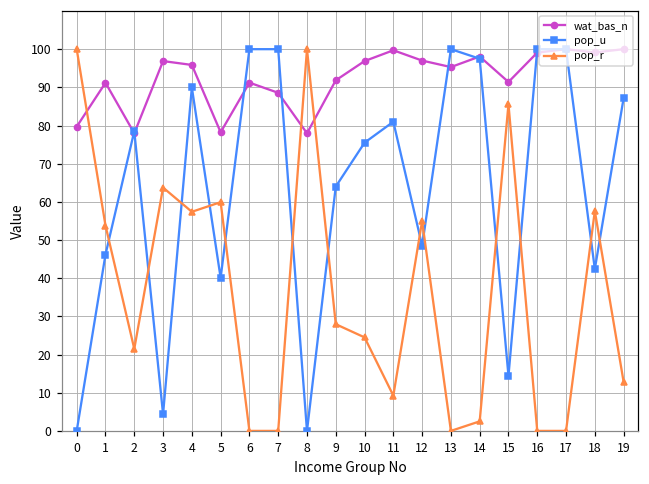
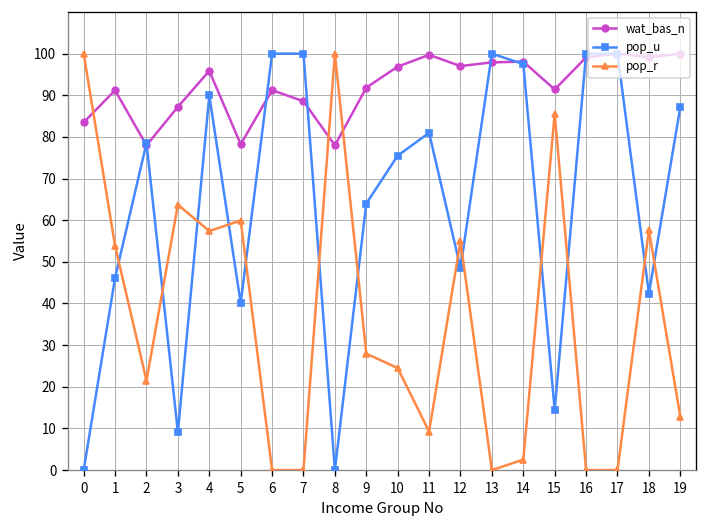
  {
    "wat_bas_n": {
-     "0": 80,
+     "0": 84,
      "1": 91,
-     "3": 97,
+     "3": 87,
      "4": 96,
      "5": 78,
      "6": 91,
      "7": 89,
      "8": 78,
      "9": 92,
      "10": 97,
      "11": 100,
      "12": 97,
-     "13": 95,
+     "13": 98,
      "15": 91,
      "16": 99
    },
    "pop_u": {
      "0": 0,
      "1": 46,
-     "3": 4,
+     "3": 9,
      "4": 90,
      "5": 40,
      "6": 100,
      "7": 100,
      "8": 0,
      "9": 64,
      "10": 76,
      "11": 81,
      "12": 49,
      "13": 100,
      "15": 14,
      "16": 100,
      "18": 42,
      "19": 87
    },
    "pop_r": {
      "0": 100,
      "1": 54,
      "2": 21,
      "3": 64,
      "4": 57,
      "5": 60,
      "6": 0,
      "7": 0,
      "8": 100,
      "9": 28,
      "10": 25,
      "11": 9,
      "12": 55,
      "13": 0,
      "14": 3,
      "15": 86,
      "16": 0,
      "17": 0,
      "18": 58,
      "19": 13
    }
  }
